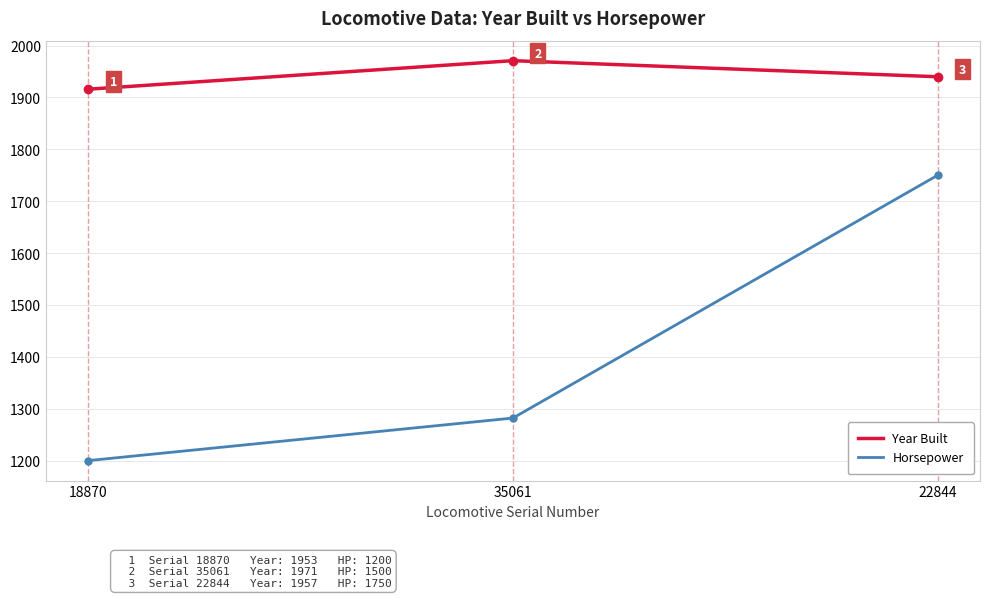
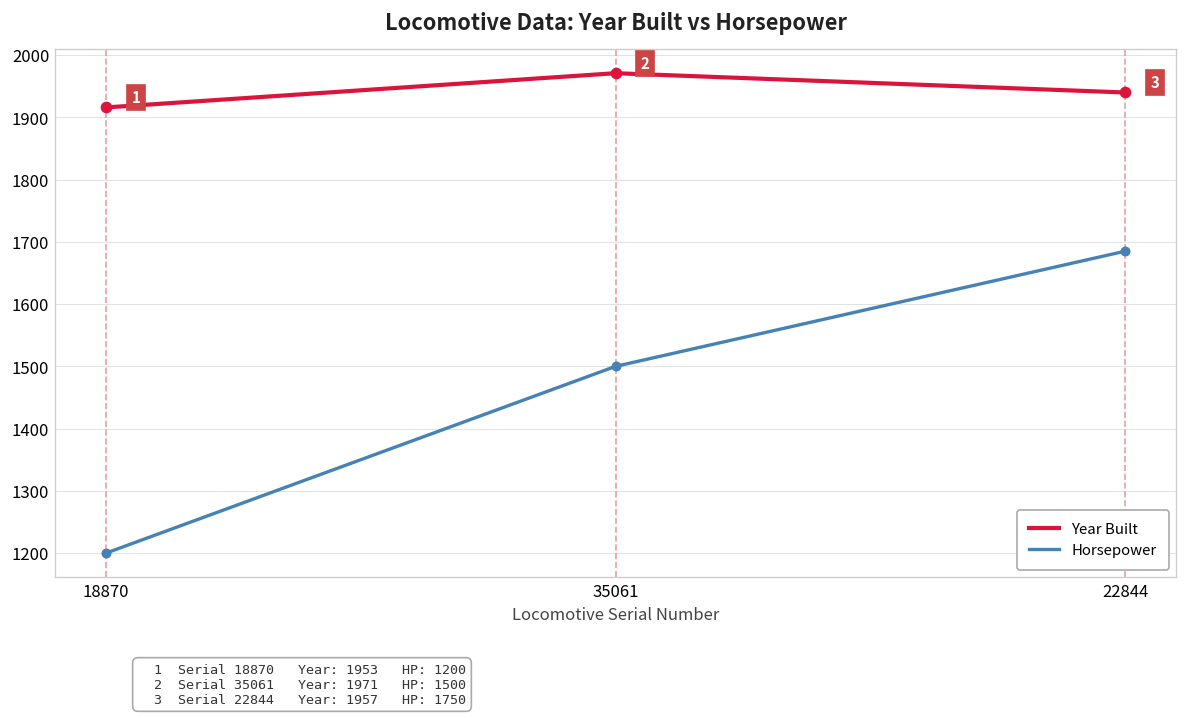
  {
    "Horsepower": {
      "18870": 1200,
-     "35061": 1280,
-     "22844": 1750
+     "35061": 1500,
+     "22844": 1690
    }
  }
